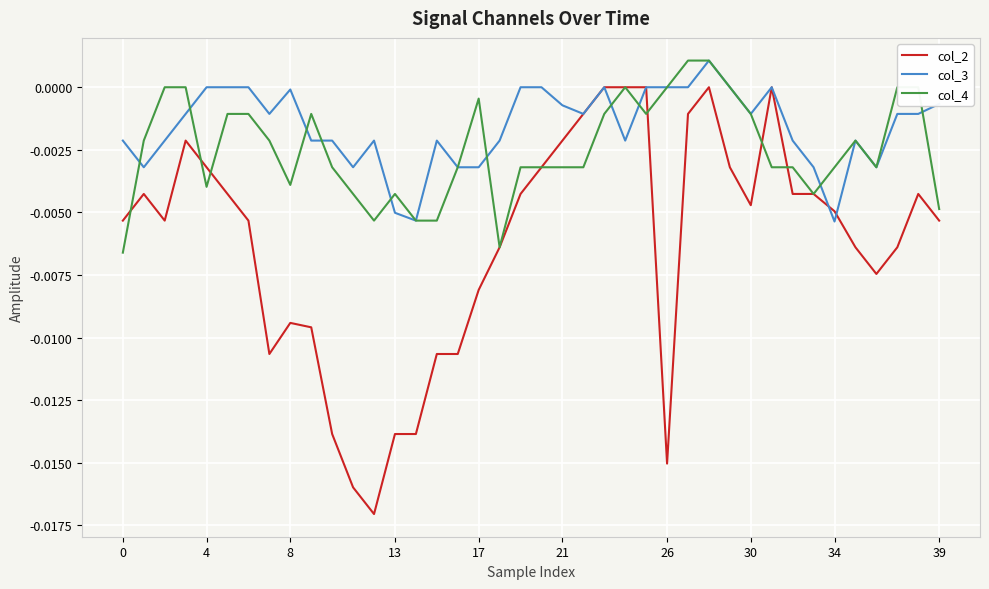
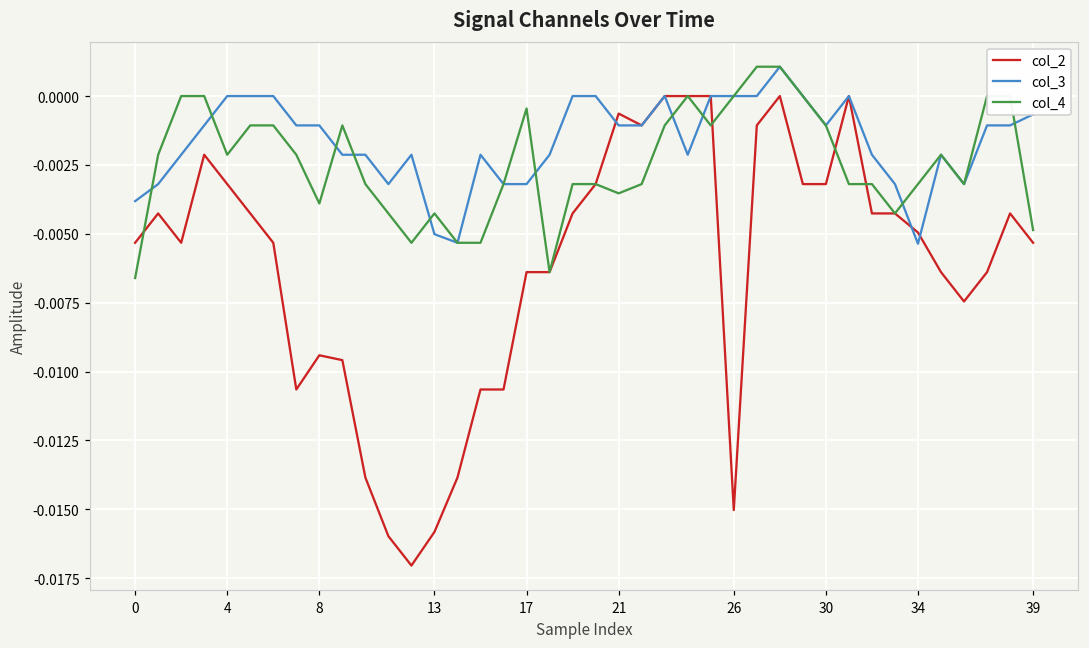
  {
    "col_2": {
      "0": -0.0053,
      "4": -0.0032,
      "8": -0.0094,
-     "13": -0.0138,
-     "17": -0.0081,
-     "21": -0.0021,
+     "13": -0.0158,
+     "17": -0.0064,
+     "21": -0.0006,
      "26": -0.0150,
-     "30": -0.0047,
+     "30": -0.0032,
      "34": -0.0050,
      "39": -0.0053
    },
    "col_3": {
-     "0": -0.0021,
+     "0": -0.0038,
      "4": 0.0000,
-     "8": -0.0001,
+     "8": -0.0011,
      "13": -0.0050,
      "17": -0.0032,
-     "21": -0.0007,
+     "21": -0.0011,
      "34": -0.0054
    },
    "col_4": {
      "0": -0.0066,
-     "4": -0.0040,
+     "4": -0.0021,
      "8": -0.0039,
      "13": -0.0043,
      "17": -0.0005,
-     "21": -0.0032,
+     "21": -0.0035,
      "34": -0.0032,
      "39": -0.0049
    }
  }
